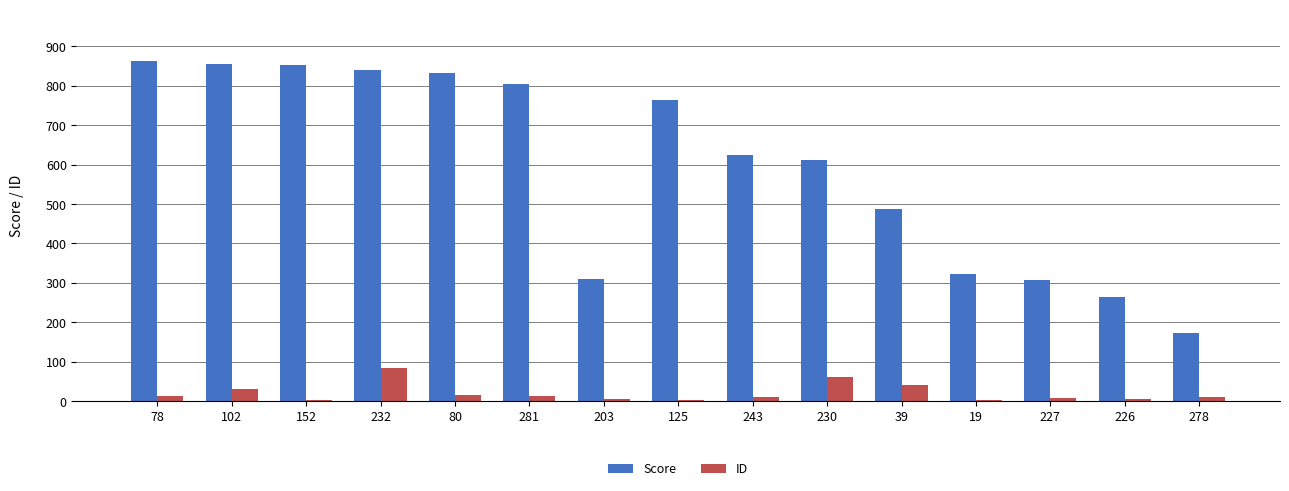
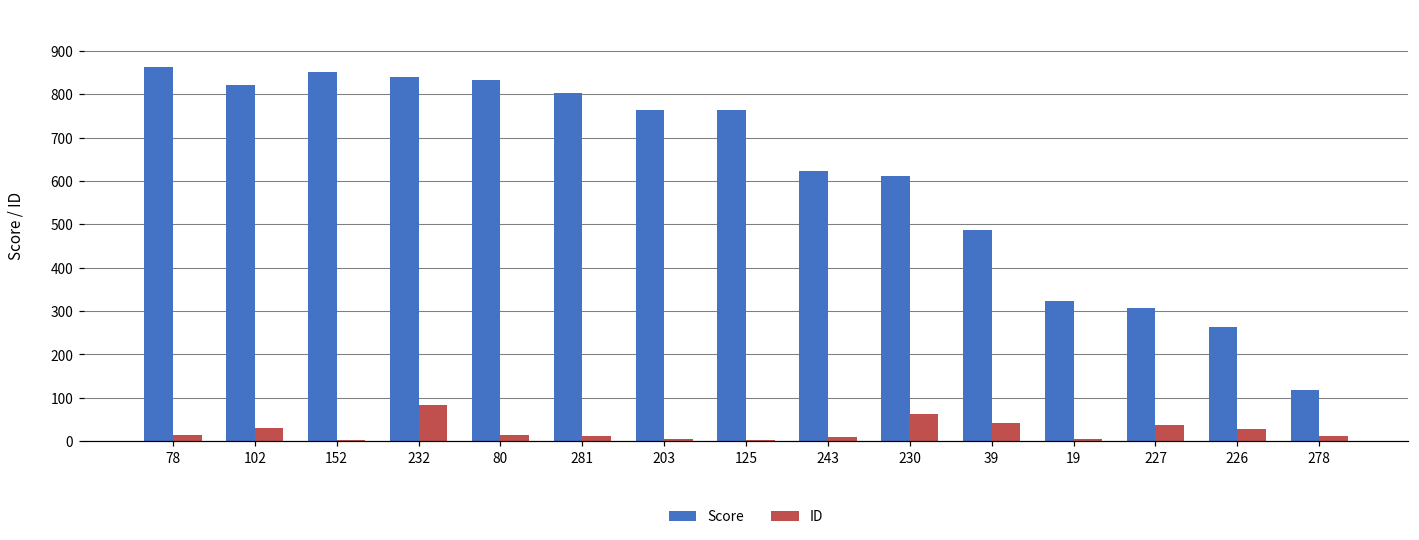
  {
    "Score": {
      "78": 860,
-     "102": 860,
+     "102": 820,
      "152": 850,
      "232": 840,
      "80": 830,
      "281": 800,
-     "203": 310,
+     "203": 760,
      "125": 760,
      "243": 620,
      "230": 610,
      "39": 490,
      "19": 320,
      "227": 310,
      "226": 260,
-     "278": 170
+     "278": 120
    },
    "ID": {
      "78": 10,
      "102": 30,
      "232": 80,
      "80": 20,
      "281": 10,
      "243": 10,
      "230": 60,
      "39": 40,
-     "227": 10,
-     "226": 10,
+     "227": 40,
+     "226": 30,
      "278": 10
    }
  }
